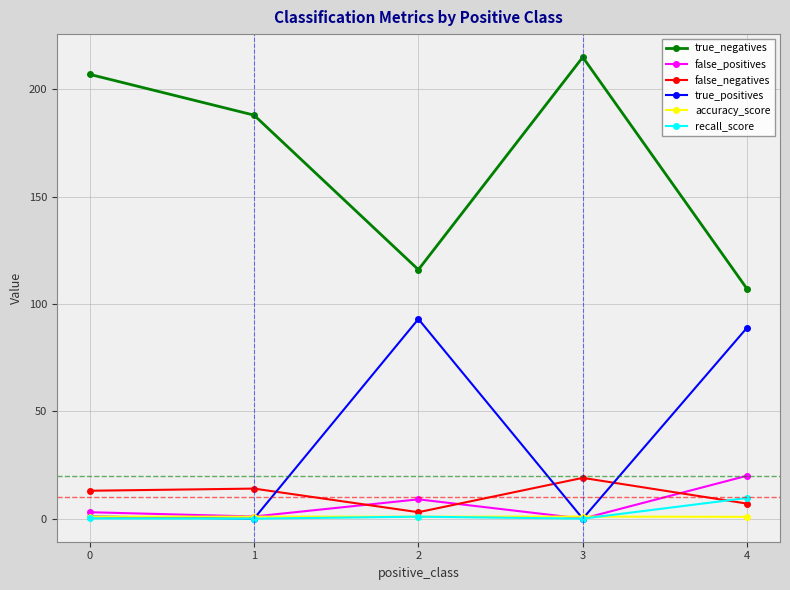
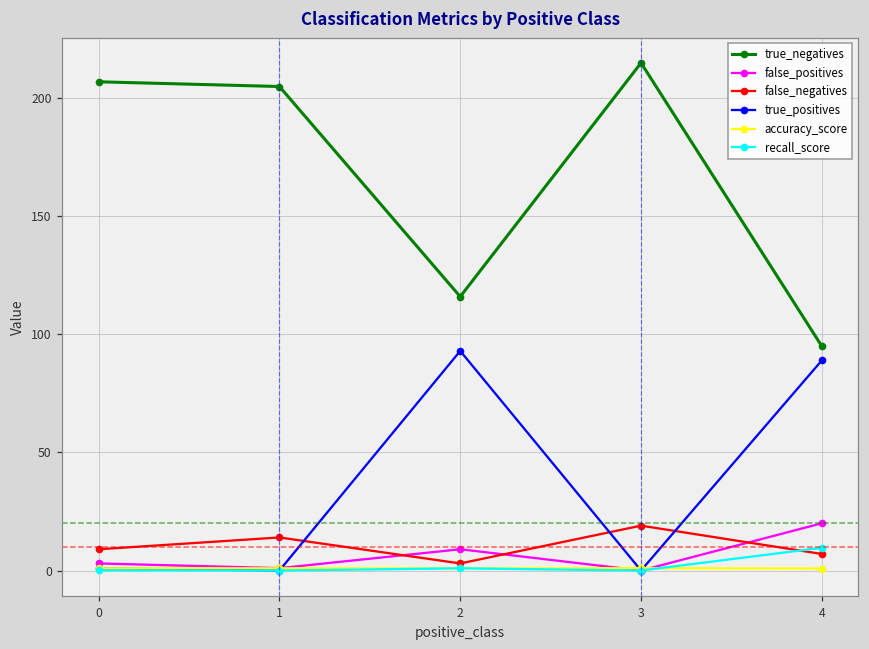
  {
    "true_negatives": {
      "0": 207,
-     "1": 188,
+     "1": 205,
      "2": 116,
      "3": 215,
-     "4": 107
+     "4": 95
    },
    "false_positives": {
      "0": 3,
      "2": 9,
      "4": 20
    },
    "false_negatives": {
-     "0": 13,
+     "0": 9,
      "1": 14,
      "2": 3,
      "3": 19,
      "4": 7
    },
    "true_positives": {
      "2": 93,
      "4": 89
    },
    "accuracy_score": {
      "4": 1
    },
    "recall_score": {
      "4": 10
    }
  }
